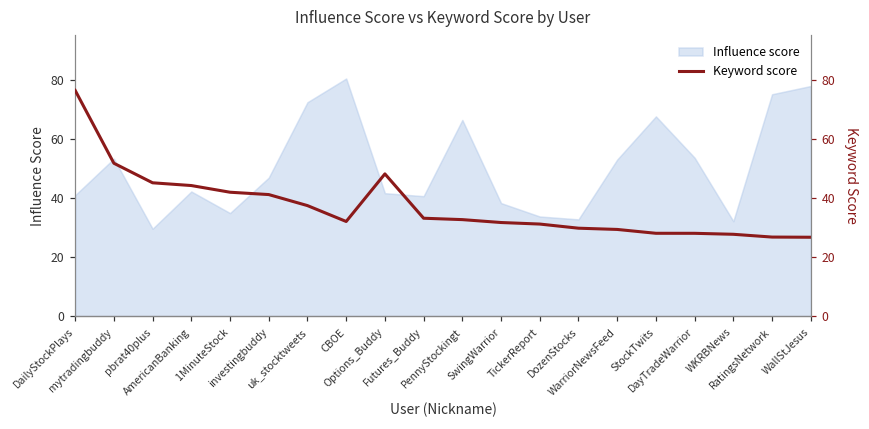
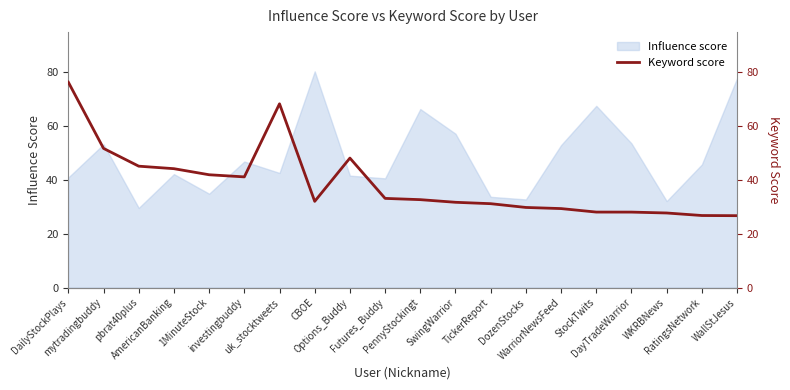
  {
    "Influence score": {
      "DailyStockPlays": 41,
      "mytradingbuddy": 53,
      "pbrat40plus": 30,
      "AmericanBanking": 42,
      "1MinuteStock": 35,
      "investingbuddy": 47,
-     "uk_stocktweets": 72,
+     "uk_stocktweets": 43,
      "CBOE": 80,
      "Options_Buddy": 42,
      "Futures_Buddy": 41,
      "PennyStockingt": 66,
-     "SwingWarrior": 38,
+     "SwingWarrior": 57,
      "TickerReport": 34,
      "DozenStocks": 33,
      "WarriorNewsFeed": 53,
      "StockTwits": 68,
      "DayTradeWarrior": 54,
      "WKRBNews": 32,
-     "RatingsNetwork": 75,
+     "RatingsNetwork": 46,
      "WallStJesus": 78
    },
    "Keyword score": {
      "DailyStockPlays": 76,
      "mytradingbuddy": 52,
      "pbrat40plus": 45,
      "AmericanBanking": 44,
      "1MinuteStock": 42,
      "investingbuddy": 41,
-     "uk_stocktweets": 37,
+     "uk_stocktweets": 68,
      "CBOE": 32,
      "Options_Buddy": 48,
      "Futures_Buddy": 33,
      "PennyStockingt": 33,
      "SwingWarrior": 32,
      "TickerReport": 31,
      "DozenStocks": 30,
      "WarriorNewsFeed": 29,
      "StockTwits": 28,
      "DayTradeWarrior": 28,
      "WKRBNews": 28,
      "RatingsNetwork": 27,
      "WallStJesus": 27
    }
  }
